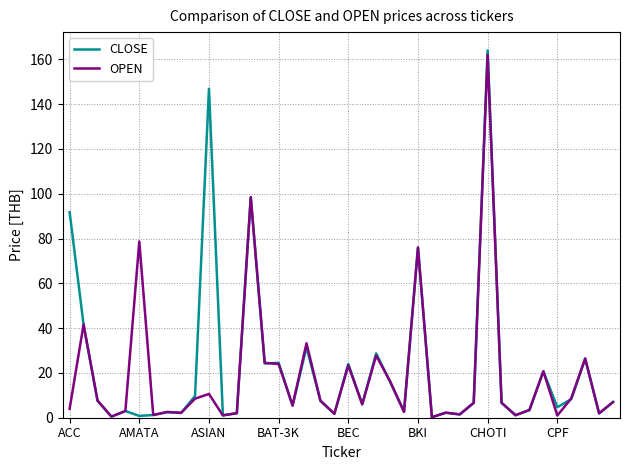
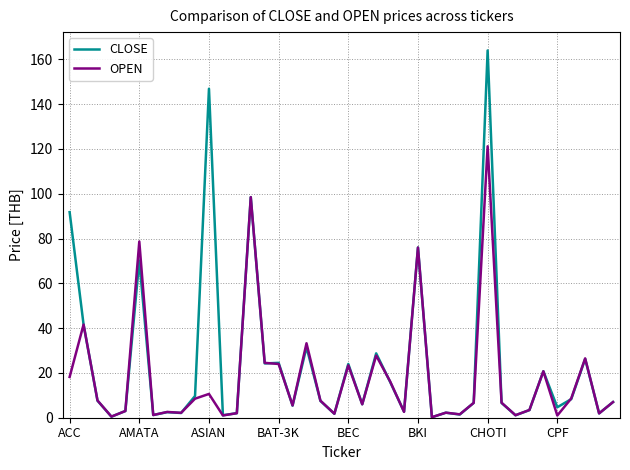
  {
    "CLOSE": {
      "ACC": 92,
-     "AMATA": 1,
+     "AMATA": 70,
      "ASIAN": 147,
      "CHOTI": 164,
      "CPF": 5
    },
    "OPEN": {
-     "ACC": 4,
+     "ACC": 18,
      "AMATA": 79,
      "ASIAN": 11,
-     "CHOTI": 162,
+     "CHOTI": 121,
      "CPF": 1
    }
  }
